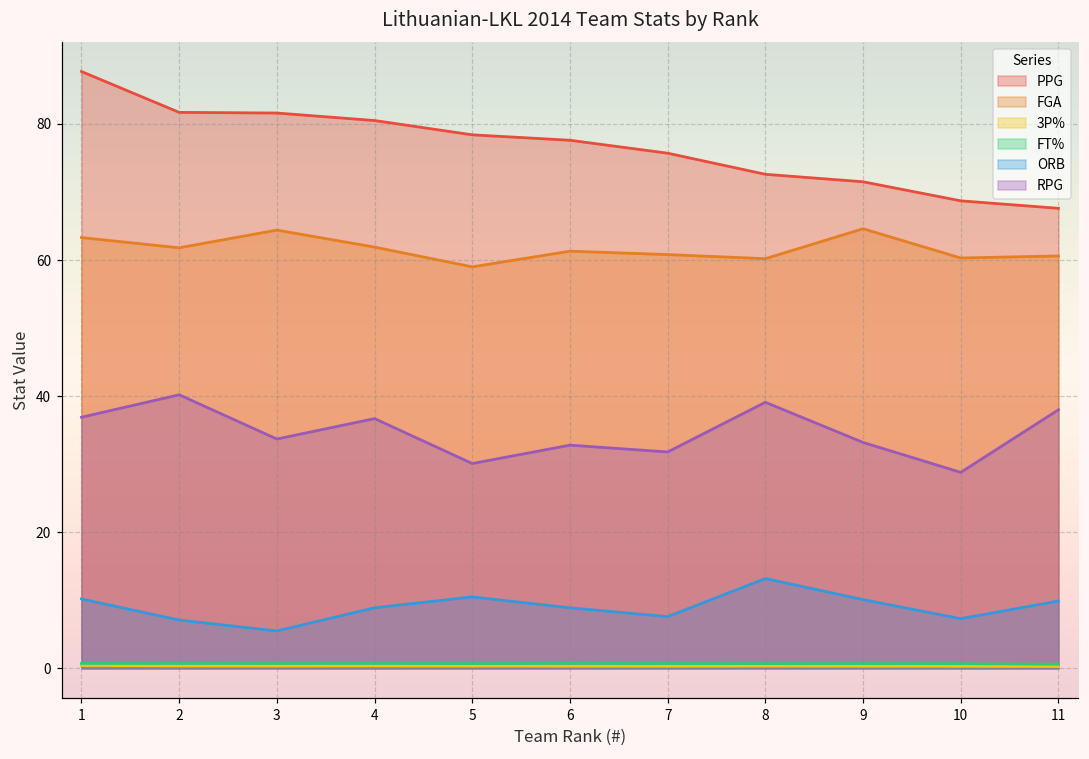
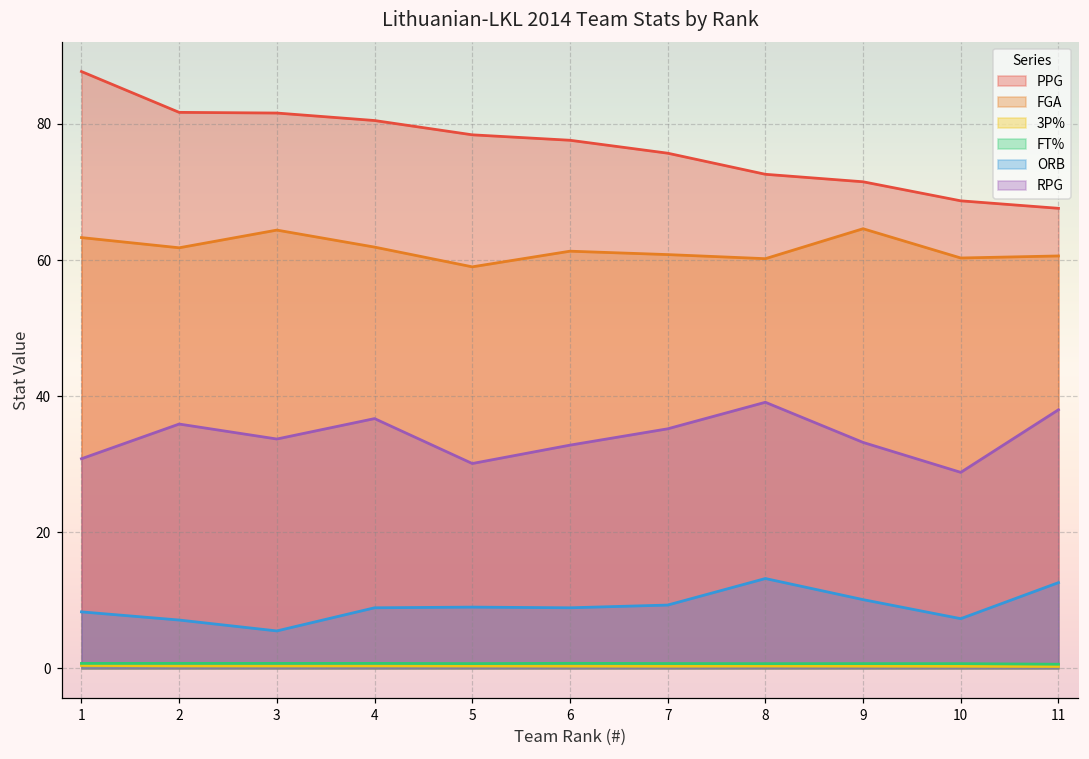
  {
    "ORB": {
-     "1": 10,
+     "1": 8,
      "2": 7,
      "3": 6,
      "4": 9,
-     "5": 11,
+     "5": 9,
      "6": 9,
-     "7": 8,
+     "7": 9,
      "8": 13,
      "9": 10,
      "10": 7,
-     "11": 10
+     "11": 13
    },
    "RPG": {
-     "1": 37,
-     "2": 40,
+     "1": 31,
+     "2": 36,
      "3": 34,
      "4": 37,
      "5": 30,
      "6": 33,
-     "7": 32,
+     "7": 35,
      "8": 39,
      "9": 33,
      "10": 29,
      "11": 38
    }
  }
